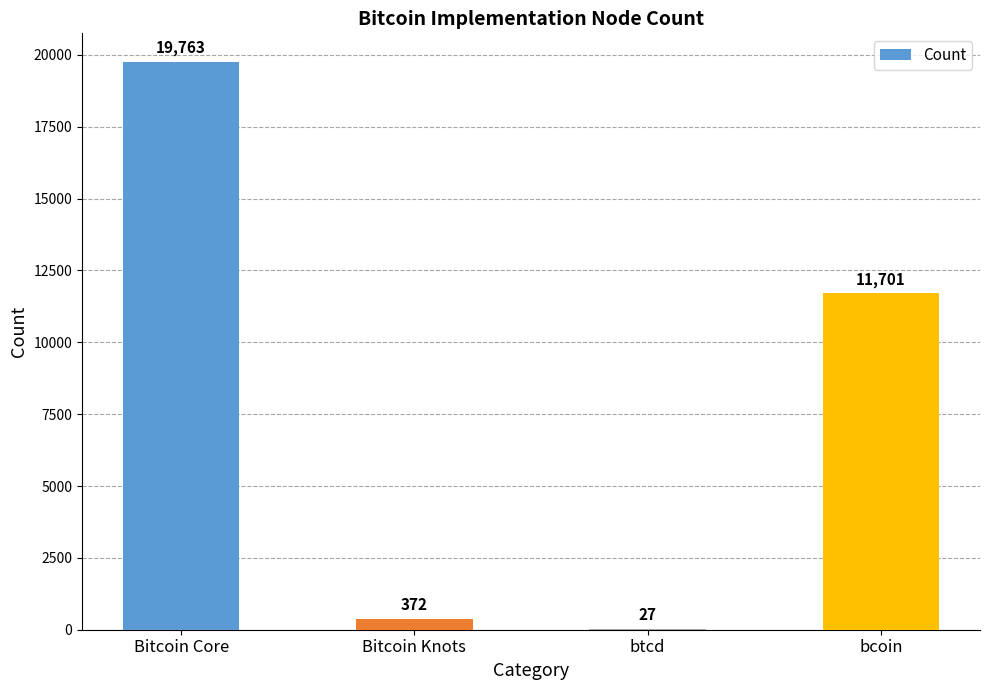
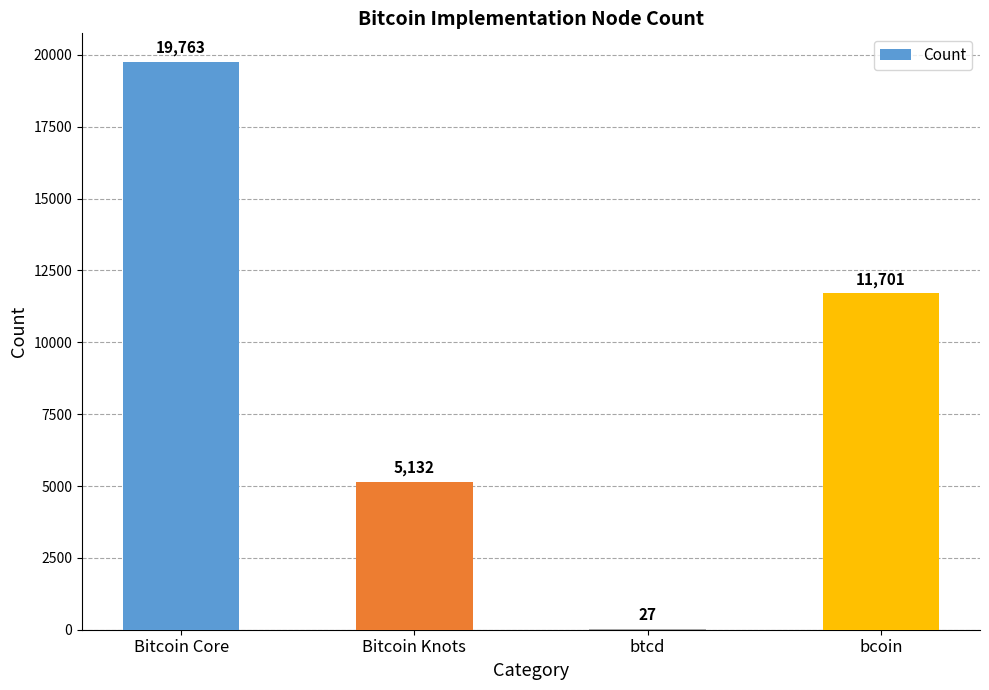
  {
    "Bitcoin Core": "19,763",
-   "Bitcoin Knots": "372",
+   "Bitcoin Knots": "5,132",
    "btcd": "27",
    "bcoin": "11,701"
  }
